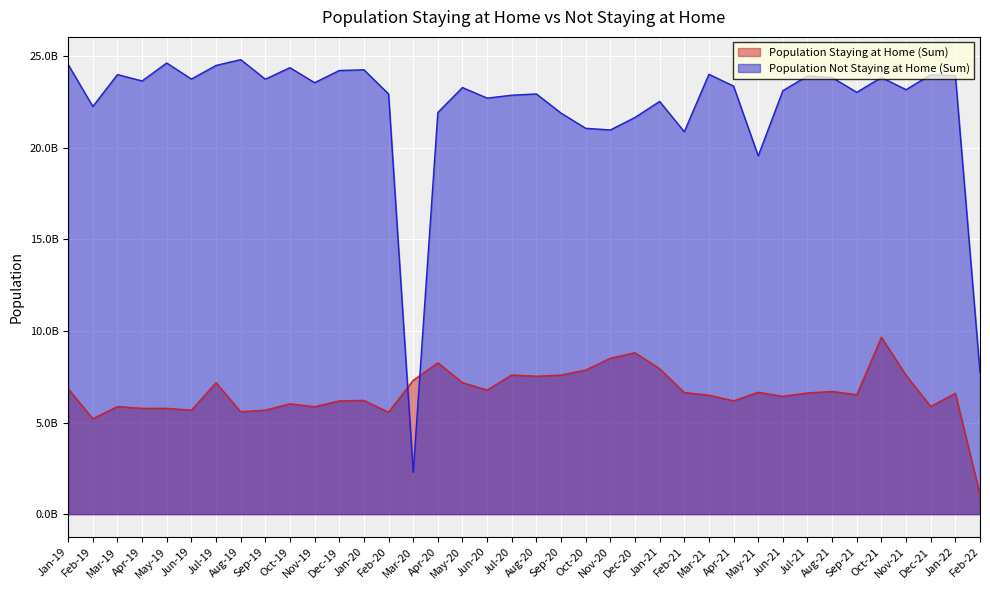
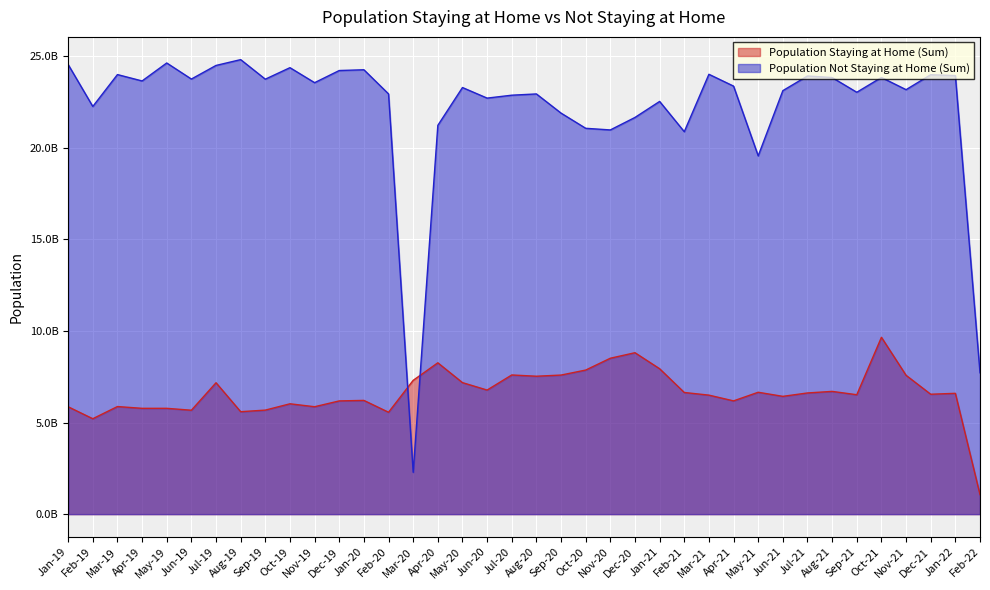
  {
    "Population Staying at Home (Sum)": {
-     "Jan-19": 6800000000,
+     "Jan-19": 5900000000,
      "Feb-19": 5200000000,
      "Mar-19": 5900000000,
      "Apr-19": 5800000000,
      "May-19": 5800000000,
      "Jun-19": 5700000000,
      "Jul-19": 7200000000,
      "Aug-19": 5600000000,
      "Sep-19": 5700000000,
      "Oct-19": 6000000000,
      "Nov-19": 5900000000,
      "Dec-19": 6200000000,
      "Jan-20": 6200000000,
      "Feb-20": 5600000000,
      "Mar-20": 7300000000,
      "Apr-20": 8300000000,
      "May-20": 7200000000,
      "Jun-20": 6800000000,
      "Jul-20": 7600000000,
      "Aug-20": 7500000000,
      "Sep-20": 7600000000,
      "Oct-20": 7900000000,
      "Nov-20": 8500000000,
      "Dec-20": 8800000000,
      "Jan-21": 7900000000,
      "Feb-21": 6600000000,
      "Mar-21": 6500000000,
      "Apr-21": 6200000000,
      "May-21": 6700000000,
      "Jun-21": 6400000000,
      "Jul-21": 6600000000,
      "Aug-21": 6700000000,
      "Sep-21": 6500000000,
      "Oct-21": 9700000000,
      "Nov-21": 7600000000,
-     "Dec-21": 5900000000,
+     "Dec-21": 6500000000,
      "Jan-22": 6600000000,
      "Feb-22": 1100000000
    },
    "Population Not Staying at Home (Sum)": {
      "Jan-19": 24500000000,
      "Feb-19": 22200000000,
      "Mar-19": 24000000000,
      "Apr-19": 23600000000,
      "May-19": 24600000000,
      "Jun-19": 23700000000,
      "Jul-19": 24500000000,
      "Aug-19": 24800000000,
      "Sep-19": 23700000000,
      "Oct-19": 24400000000,
      "Nov-19": 23500000000,
      "Dec-19": 24200000000,
      "Jan-20": 24300000000,
      "Feb-20": 22900000000,
      "Mar-20": 2300000000,
-     "Apr-20": 21900000000,
+     "Apr-20": 21200000000,
      "May-20": 23300000000,
      "Jun-20": 22700000000,
      "Jul-20": 22900000000,
      "Aug-20": 22900000000,
      "Sep-20": 21900000000,
      "Oct-20": 21100000000,
      "Nov-20": 21000000000,
      "Dec-20": 21600000000,
      "Jan-21": 22500000000,
      "Feb-21": 20900000000,
      "Mar-21": 24000000000,
      "Apr-21": 23400000000,
      "May-21": 19600000000,
      "Jun-21": 23100000000,
      "Sep-21": 23000000000,
      "Nov-21": 23200000000,
      "Feb-22": 7700000000
    }
  }
